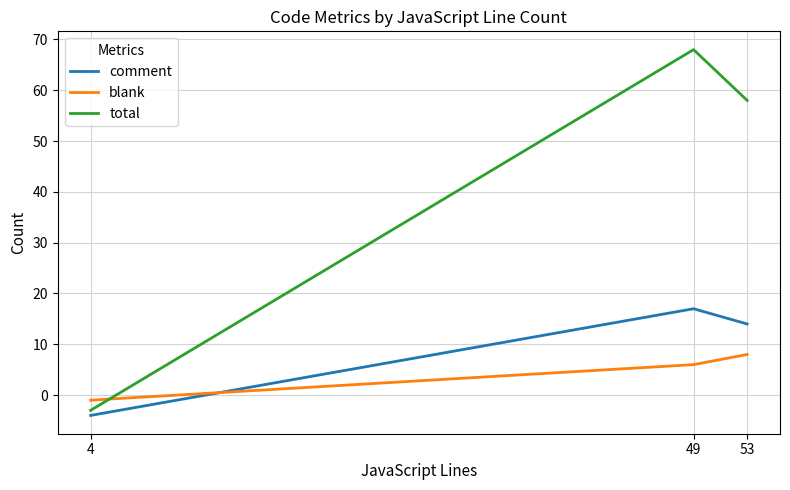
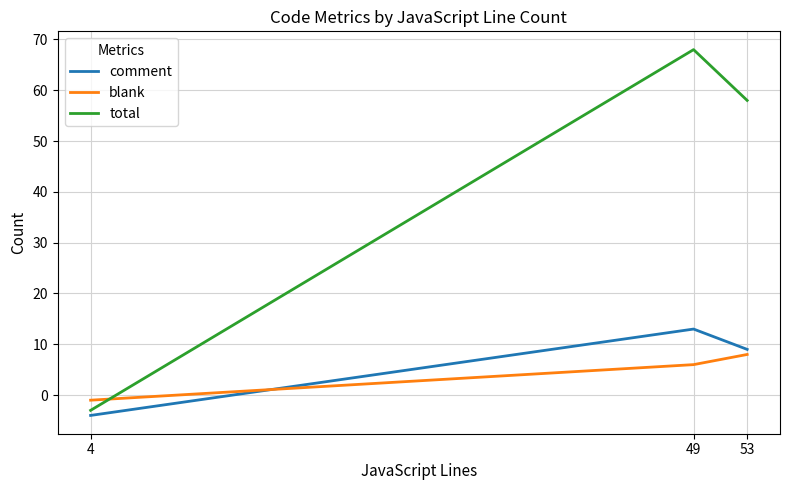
  {
    "comment": {
      "4": -4,
-     "49": 17,
-     "53": 14
+     "49": 13,
+     "53": 9
    },
    "blank": {
      "4": -1,
      "49": 6,
      "53": 8
    },
    "total": {
      "4": -3,
      "49": 68,
      "53": 58
    }
  }
